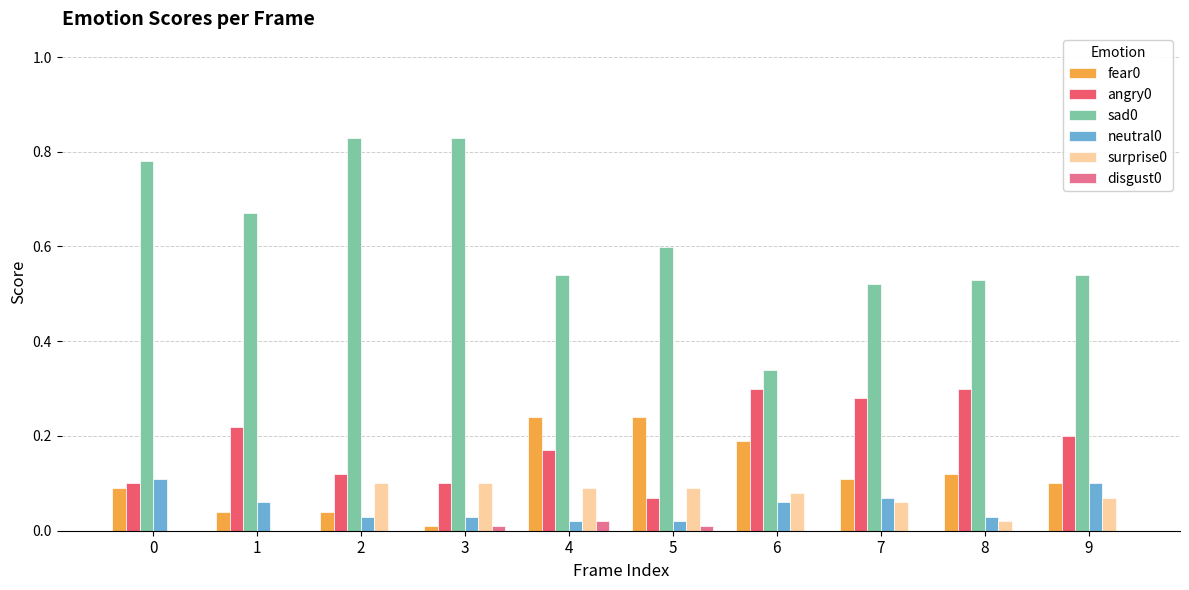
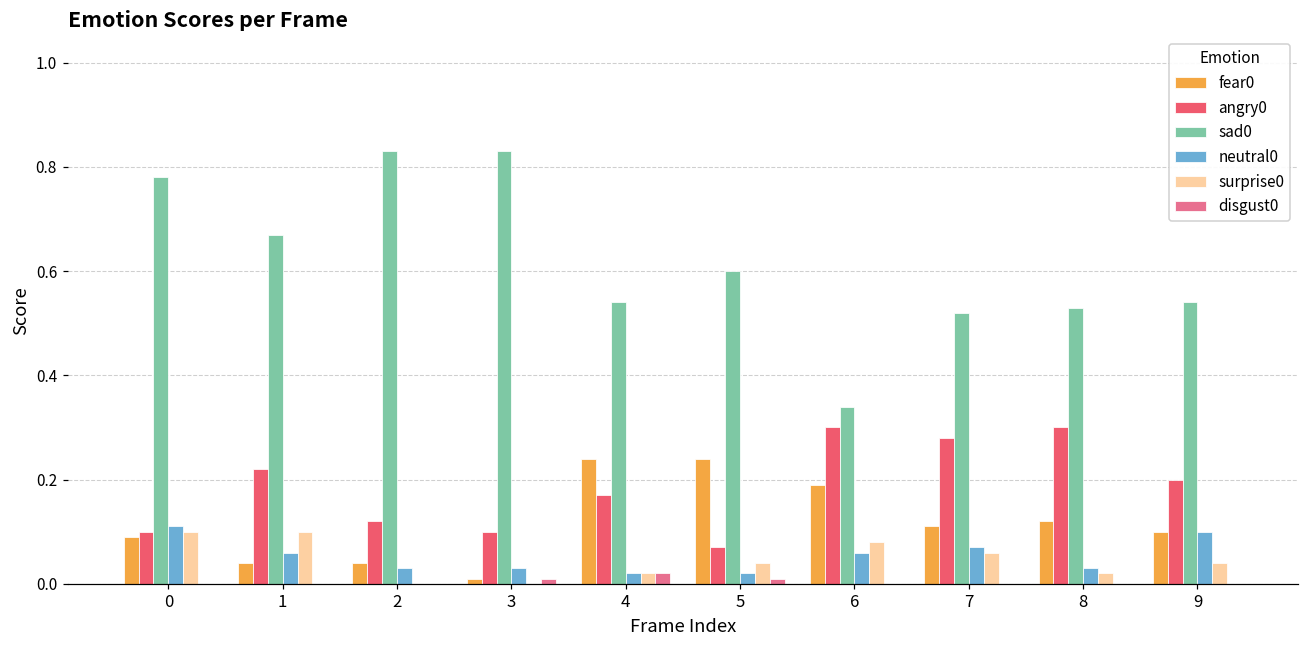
  {
    "fear0": {
      "0": 0.09,
      "1": 0.04,
      "2": 0.04,
      "3": 0.01,
      "4": 0.24,
      "5": 0.24,
      "6": 0.19,
      "7": 0.11,
      "8": 0.12,
      "9": 0.10
    },
    "surprise0": {
-     "0": 0.0,
-     "1": 0.0,
-     "2": 0.1,
-     "3": 0.1,
-     "4": 0.09,
-     "5": 0.09,
+     "0": 0.1,
+     "1": 0.1,
+     "2": 0.0,
+     "3": 0.0,
+     "4": 0.02,
+     "5": 0.04,
      "6": 0.08,
      "7": 0.06,
      "8": 0.02,
-     "9": 0.07
+     "9": 0.04
    }
  }
